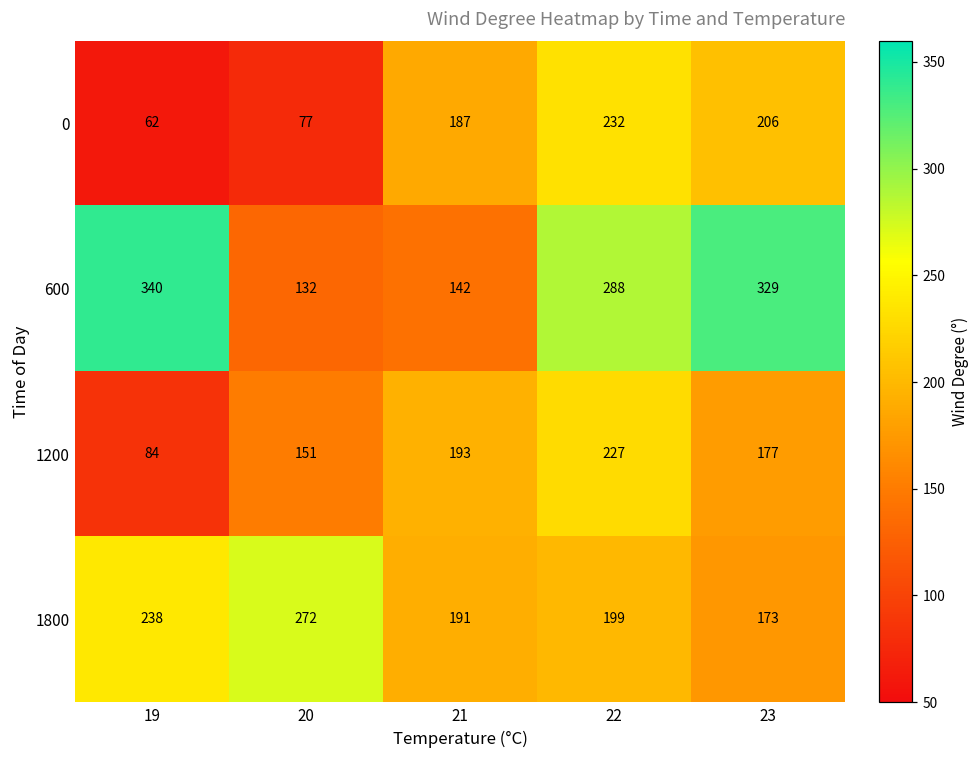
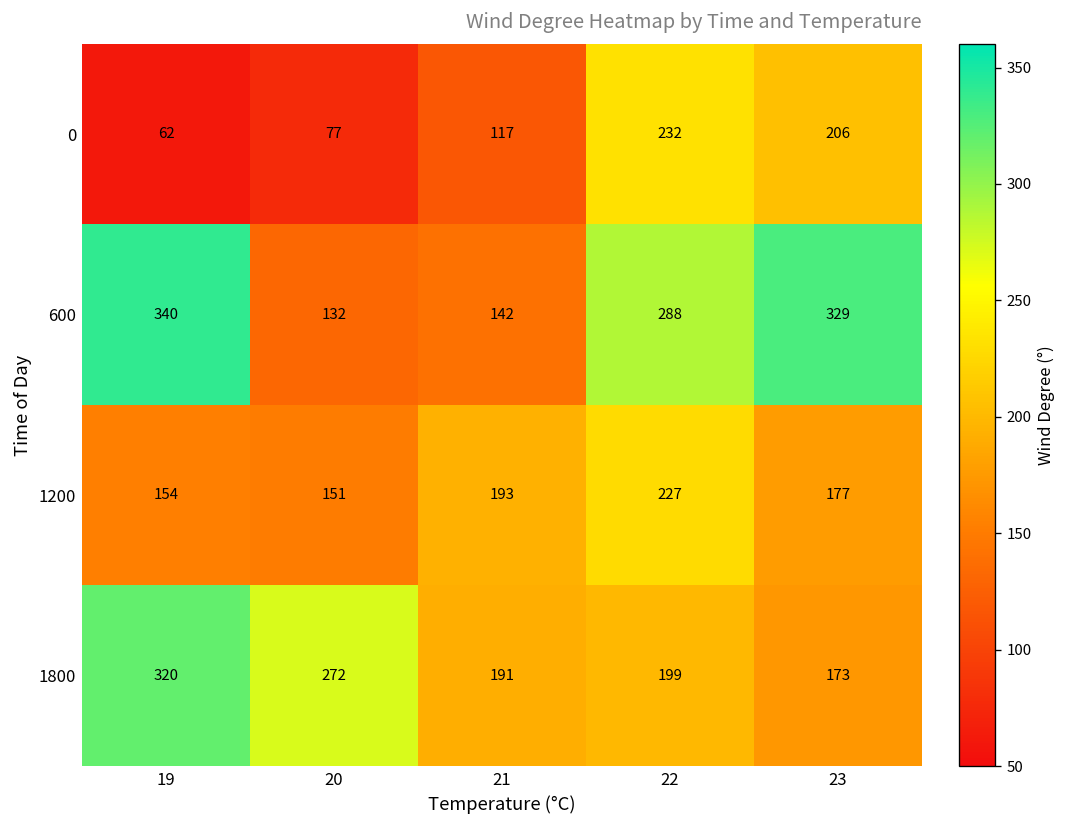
  {
    "0": {
      "19": 62,
      "20": 77,
-     "21": 187,
+     "21": 117,
      "22": 232,
      "23": 206
    },
    "600": {
      "19": 340,
      "20": 132,
      "21": 142,
      "22": 288,
      "23": 329
    },
    "1200": {
-     "19": 84,
+     "19": 154,
      "20": 151,
      "21": 193,
      "22": 227,
      "23": 177
    },
    "1800": {
-     "19": 238,
+     "19": 320,
      "20": 272,
      "21": 191,
      "22": 199,
      "23": 173
    }
  }
